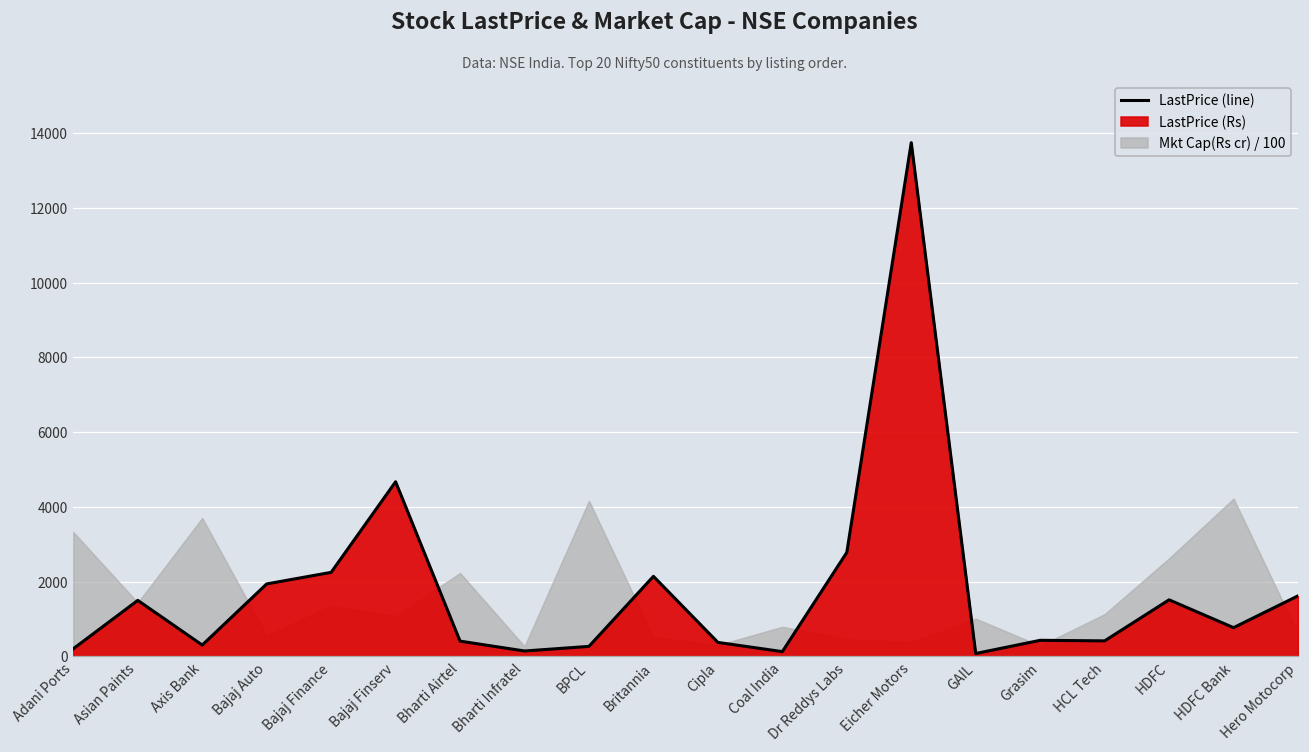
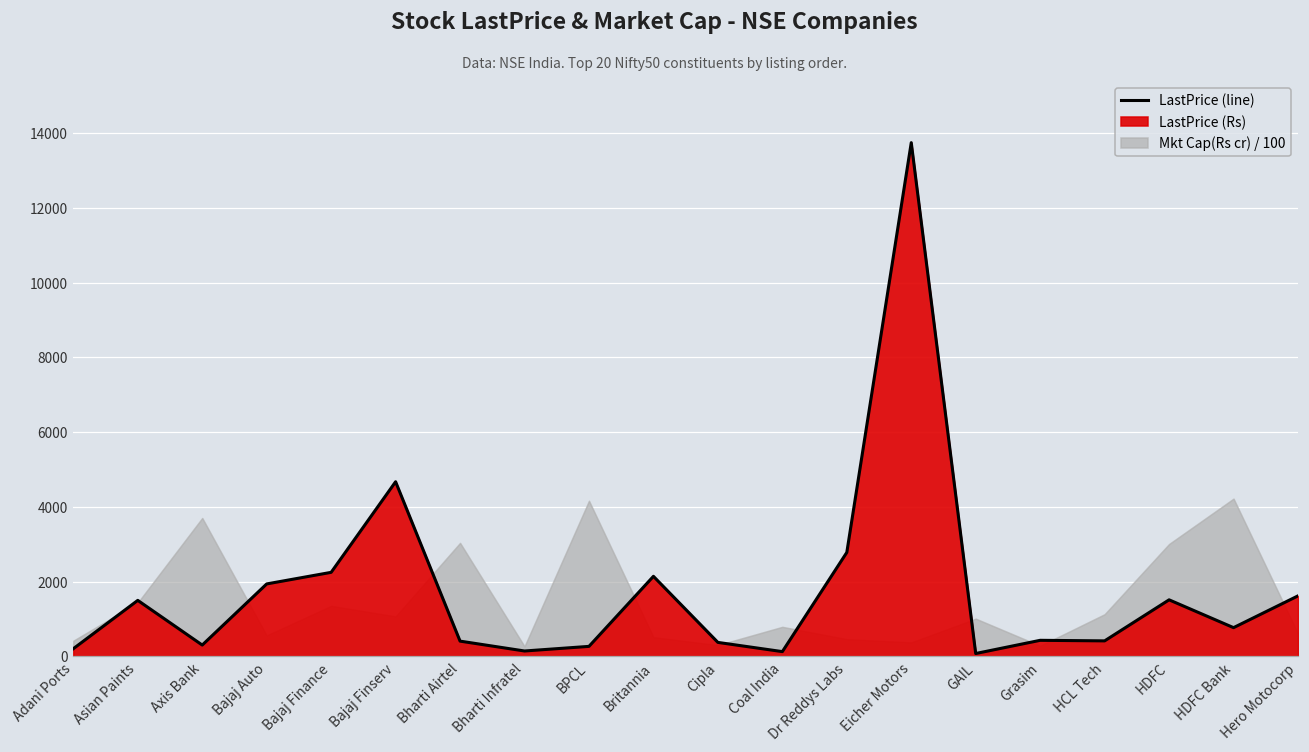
  {
    "Mkt Cap(Rs cr) / 100": {
-     "Adani Ports": 3300,
+     "Adani Ports": 400,
      "Axis Bank": 3700,
      "Bajaj Auto": 600,
      "Bajaj Finance": 1400,
      "Bajaj Finserv": 1100,
-     "Bharti Airtel": 2200,
+     "Bharti Airtel": 3000,
      "Bharti Infratel": 300,
      "BPCL": 4200,
      "Britannia": 500,
      "Coal India": 800,
      "Dr Reddys Labs": 500,
      "Eicher Motors": 400,
      "GAIL": 1000,
      "Grasim": 300,
      "HCL Tech": 1100,
-     "HDFC": 2600,
+     "HDFC": 3000,
      "HDFC Bank": 4200,
      "Hero Motocorp": 600
    }
  }
